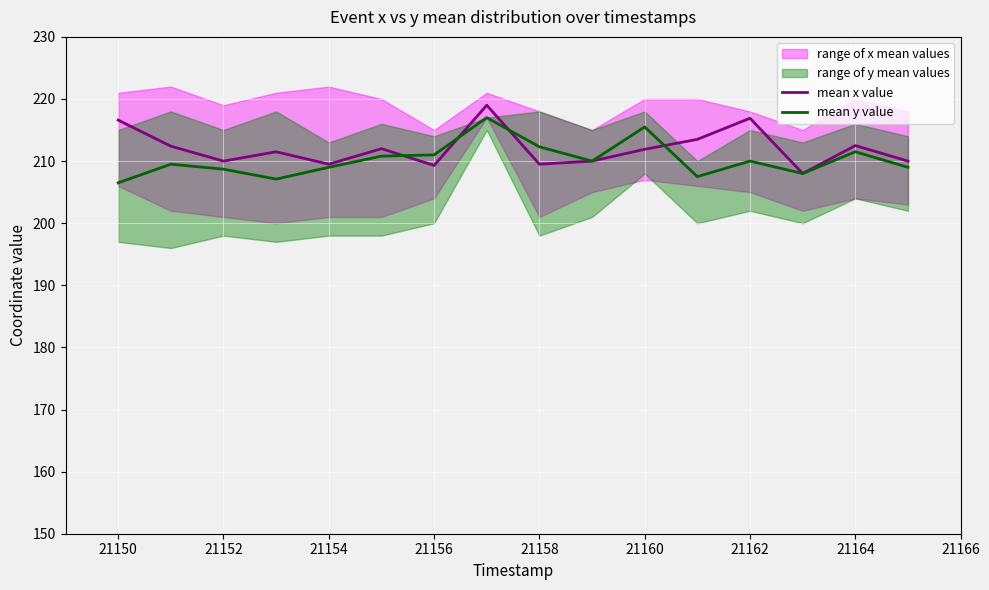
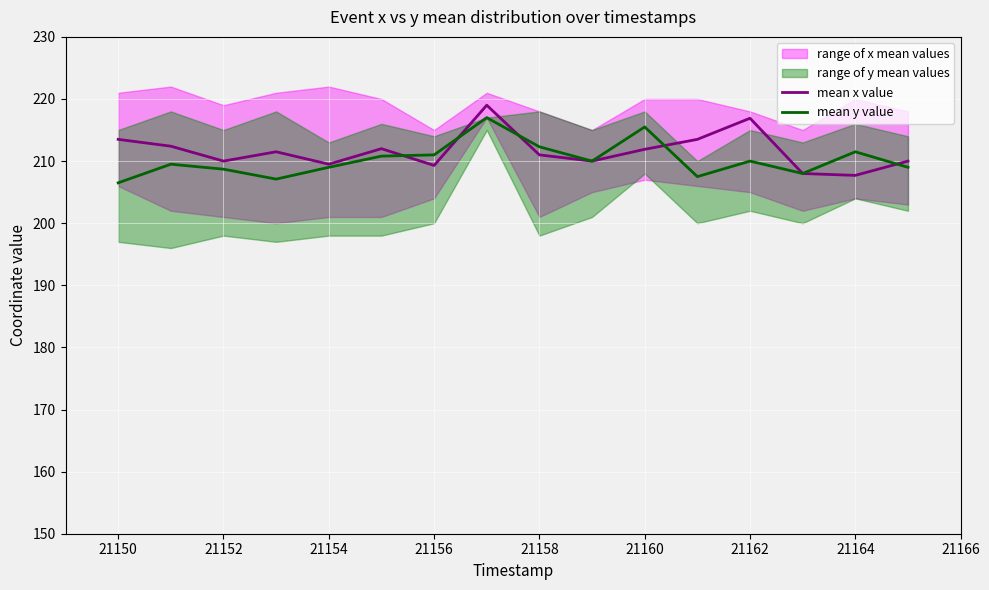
  {
    "mean x value": {
-     "21150": 217,
+     "21150": 214,
      "21152": 210,
      "21154": 210,
      "21156": 209,
-     "21158": 210,
+     "21158": 211,
      "21160": 212,
      "21162": 217,
-     "21164": 213
+     "21164": 208
    }
  }
